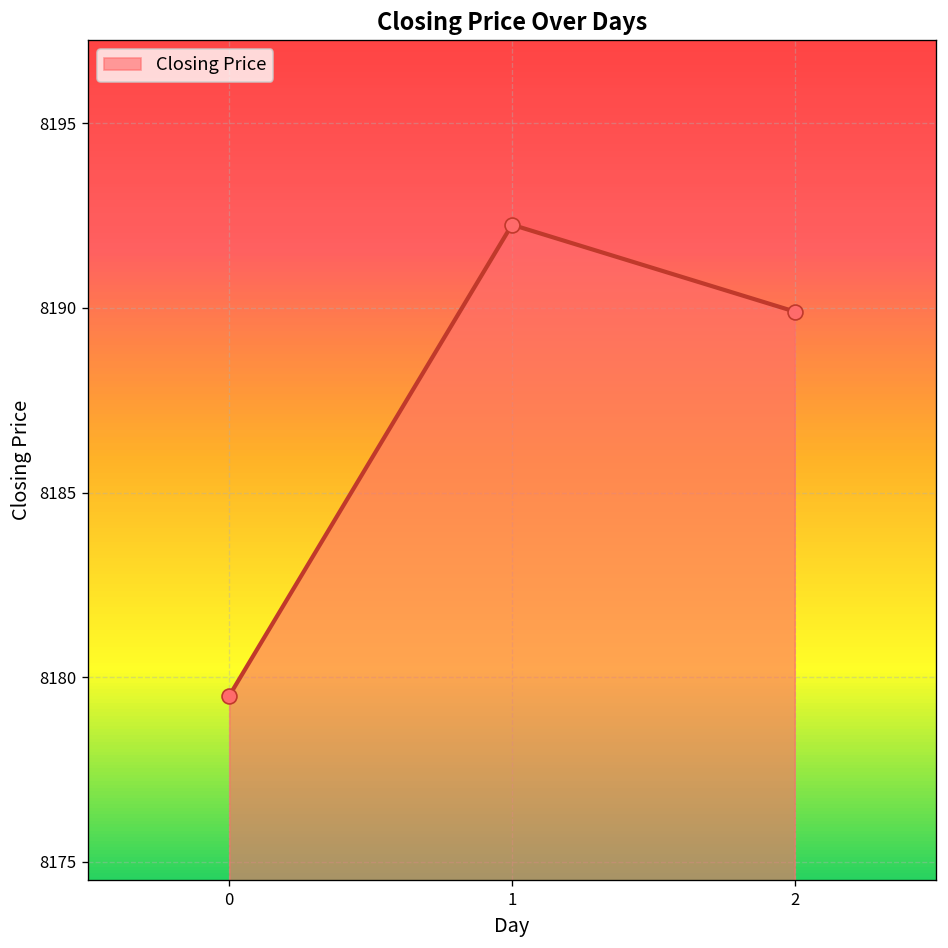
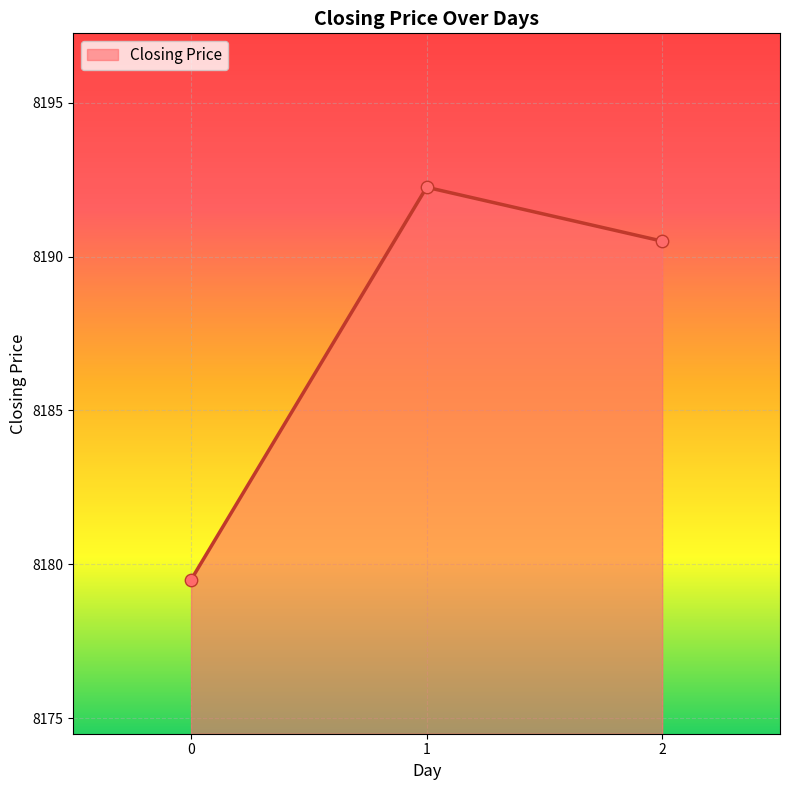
  {
    "0": 8179.5,
    "1": 8192.3,
-   "2": 8189.9
+   "2": 8190.5
  }
